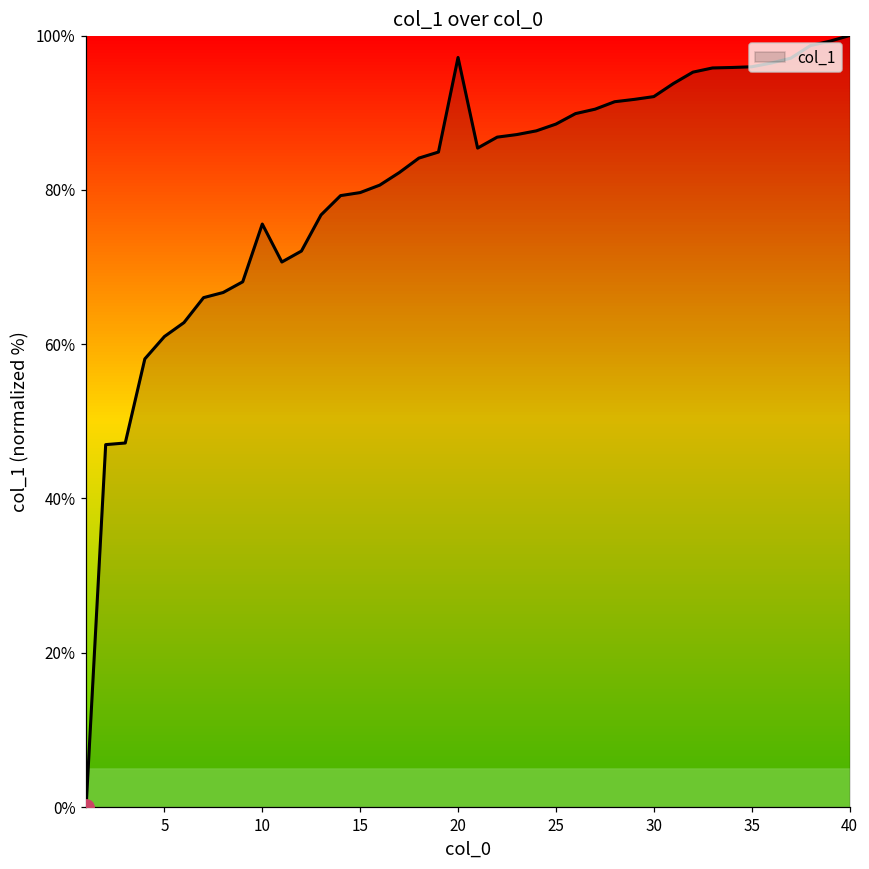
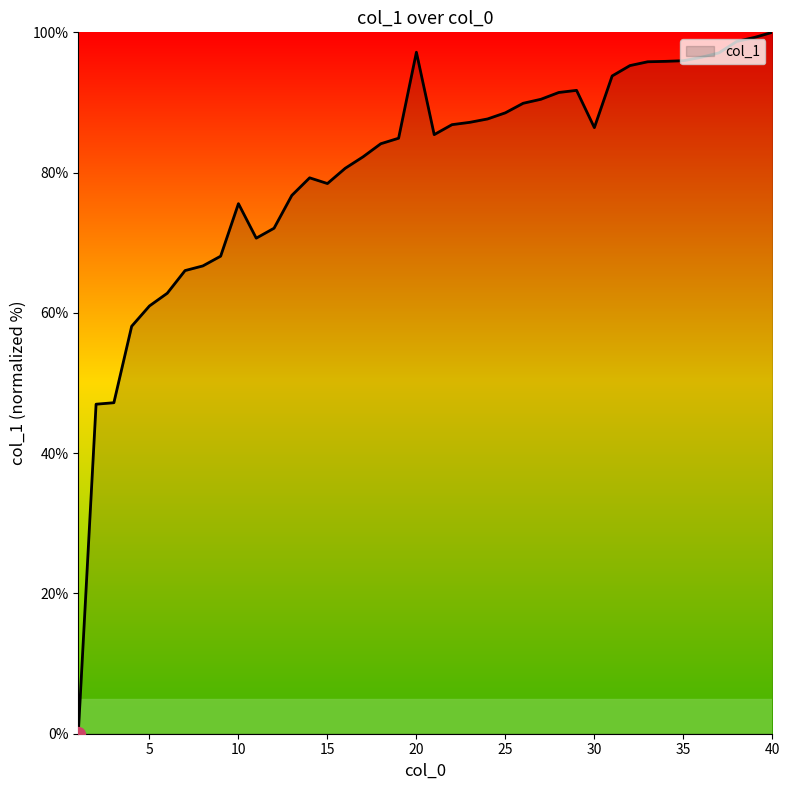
  {
    "col_1": {
      "5": "61%",
      "10": "76%",
-     "15": "80%",
+     "15": "78%",
      "20": "97%",
      "25": "89%",
-     "30": "92%",
+     "30": "86%",
      "40": "100%"
    }
  }
